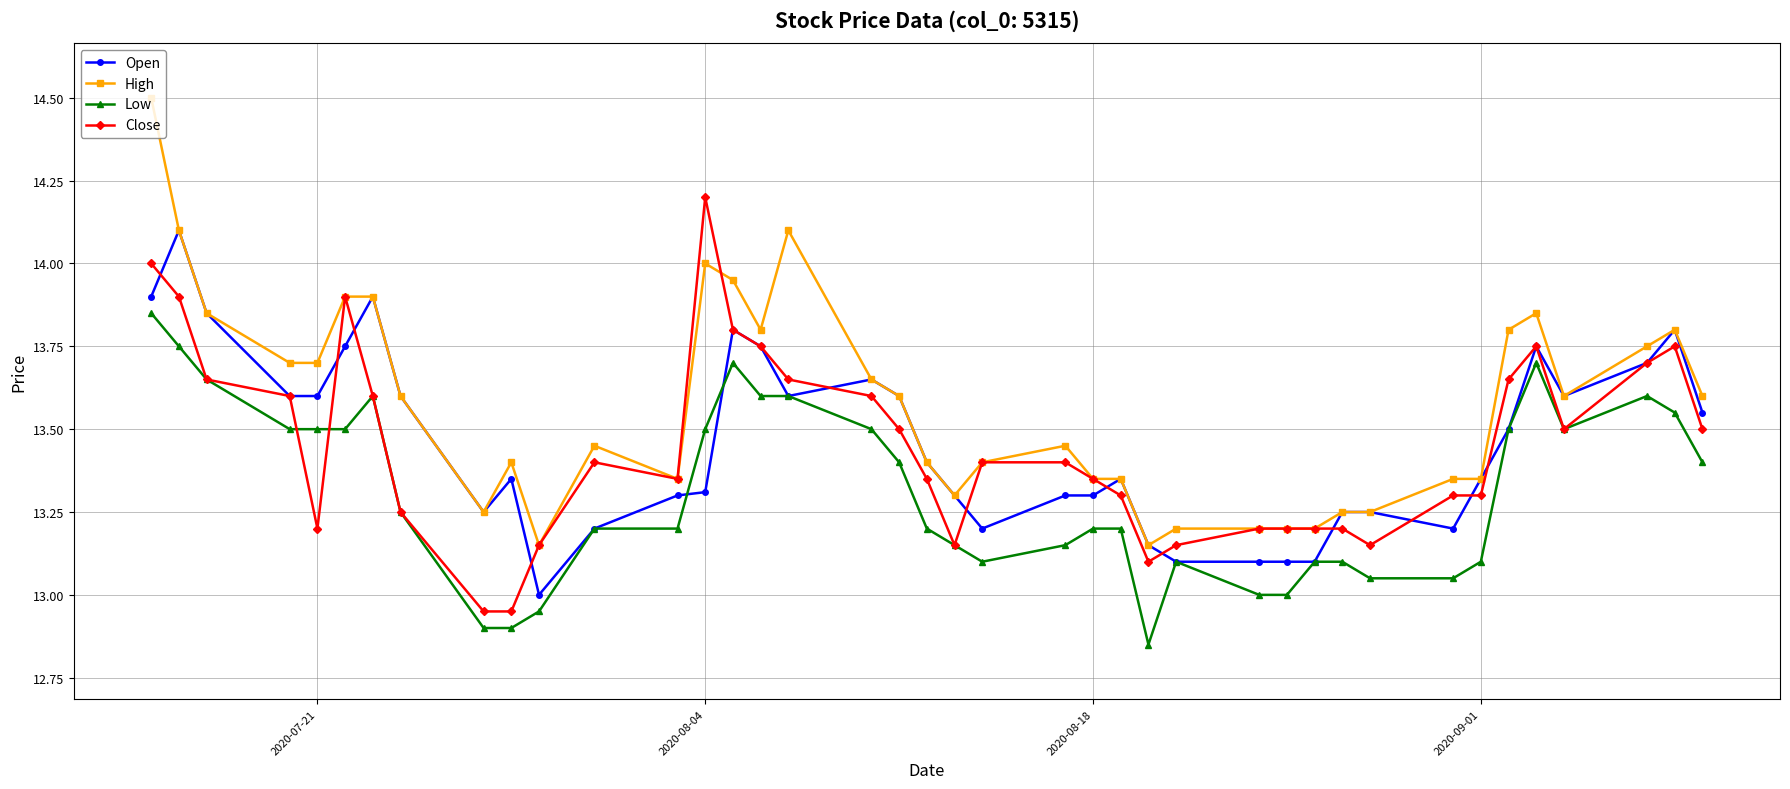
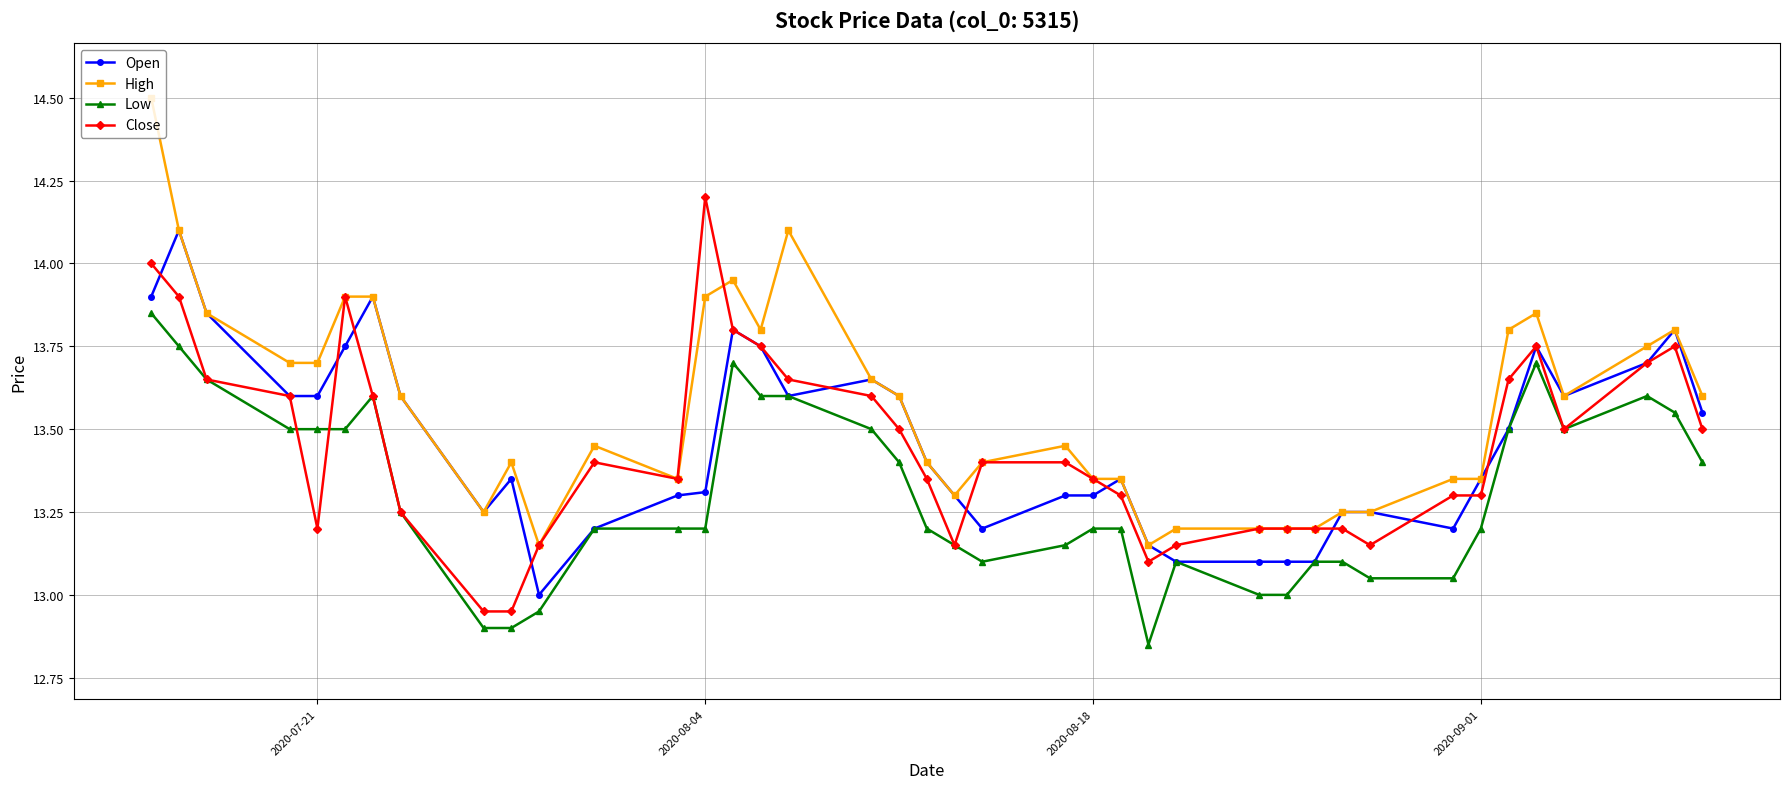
  {
    "Open": {
      "2020-07-21": 13.6,
      "2020-08-04": 13.31,
      "2020-08-18": 13.3
    },
    "High": {
      "2020-07-21": 13.7,
-     "2020-08-04": 14.0
+     "2020-08-04": 13.9
    },
    "Low": {
      "2020-07-21": 13.5,
-     "2020-08-04": 13.5,
+     "2020-08-04": 13.2,
      "2020-08-18": 13.2,
-     "2020-09-01": 13.1
+     "2020-09-01": 13.2
    },
    "Close": {
      "2020-07-21": 13.2,
      "2020-08-04": 14.2,
      "2020-09-01": 13.3
    }
  }
